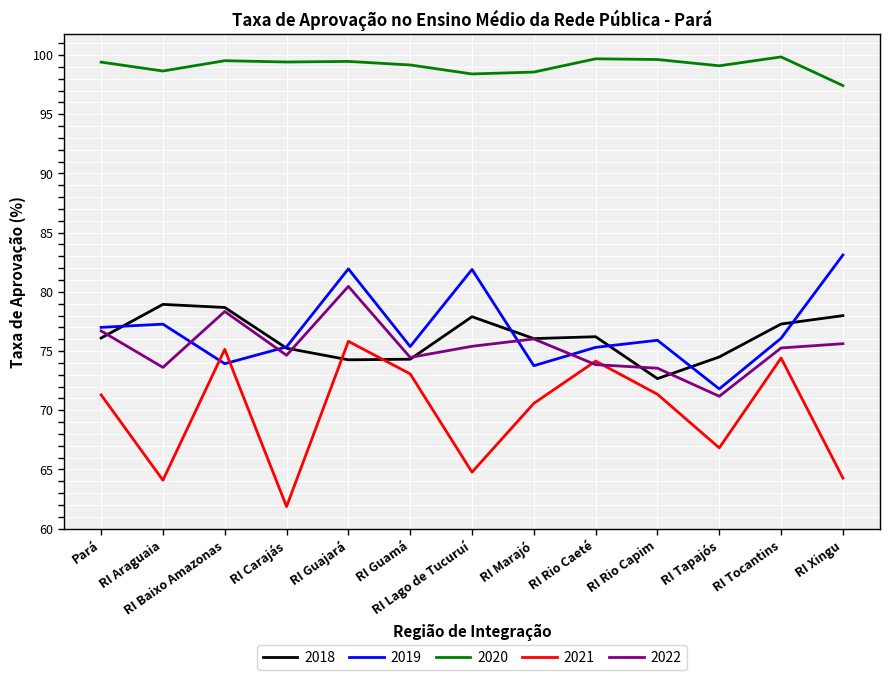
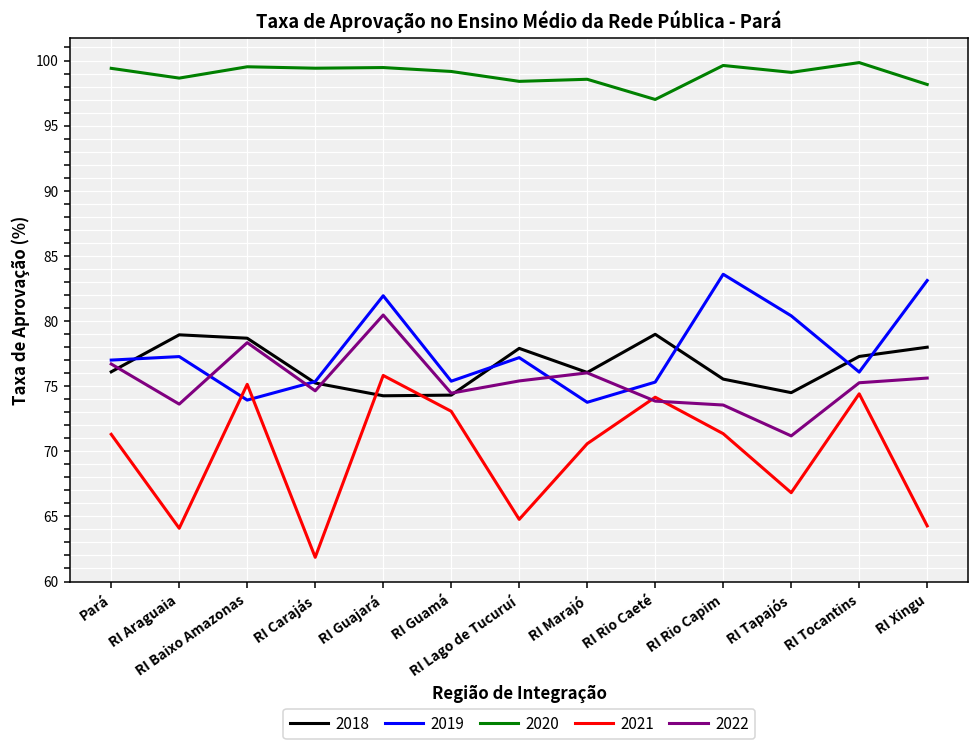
  {
    "2018": {
      "Pará": 76.1,
      "RI Araguaia": 78.9,
      "RI Baixo Amazonas": 78.7,
      "RI Guajará": 74.3,
      "RI Lago de Tucuruí": 77.9,
-     "RI Rio Caeté": 76.2,
-     "RI Rio Capim": 72.7,
+     "RI Rio Caeté": 79.0,
+     "RI Rio Capim": 75.5,
      "RI Tapajós": 74.5,
      "RI Tocantins": 77.3,
      "RI Xingu": 78.0
    },
    "2019": {
      "Pará": 77.0,
      "RI Araguaia": 77.3,
      "RI Baixo Amazonas": 73.9,
      "RI Guajará": 81.9,
      "RI Guamá": 75.4,
-     "RI Lago de Tucuruí": 81.9,
+     "RI Lago de Tucuruí": 77.2,
      "RI Marajó": 73.8,
      "RI Rio Caeté": 75.3,
-     "RI Rio Capim": 75.9,
-     "RI Tapajós": 71.8,
+     "RI Rio Capim": 83.6,
+     "RI Tapajós": 80.4,
      "RI Tocantins": 76.1,
      "RI Xingu": 83.1
    },
    "2020": {
      "Pará": 99.4,
      "RI Araguaia": 98.7,
      "RI Baixo Amazonas": 99.5,
      "RI Carajás": 99.4,
      "RI Guajará": 99.5,
      "RI Guamá": 99.2,
      "RI Lago de Tucuruí": 98.4,
      "RI Marajó": 98.6,
-     "RI Rio Caeté": 99.7,
+     "RI Rio Caeté": 97.0,
      "RI Rio Capim": 99.6,
      "RI Tapajós": 99.1,
      "RI Tocantins": 99.8,
-     "RI Xingu": 97.4
+     "RI Xingu": 98.2
    },
    "2021": {
      "Pará": 71.3,
      "RI Araguaia": 64.1,
      "RI Baixo Amazonas": 75.1,
      "RI Carajás": 61.9,
      "RI Guajará": 75.8,
      "RI Guamá": 73.1,
      "RI Lago de Tucuruí": 64.8,
      "RI Marajó": 70.6,
      "RI Rio Caeté": 74.2,
      "RI Rio Capim": 71.4,
      "RI Tapajós": 66.8,
      "RI Tocantins": 74.4,
      "RI Xingu": 64.3
    },
    "2022": {
      "Pará": 76.7,
      "RI Araguaia": 73.6,
      "RI Baixo Amazonas": 78.3,
      "RI Carajás": 74.6,
      "RI Guajará": 80.5,
      "RI Lago de Tucuruí": 75.4,
      "RI Rio Caeté": 73.9,
      "RI Rio Capim": 73.6,
      "RI Tapajós": 71.2,
      "RI Tocantins": 75.3,
      "RI Xingu": 75.6
    }
  }
